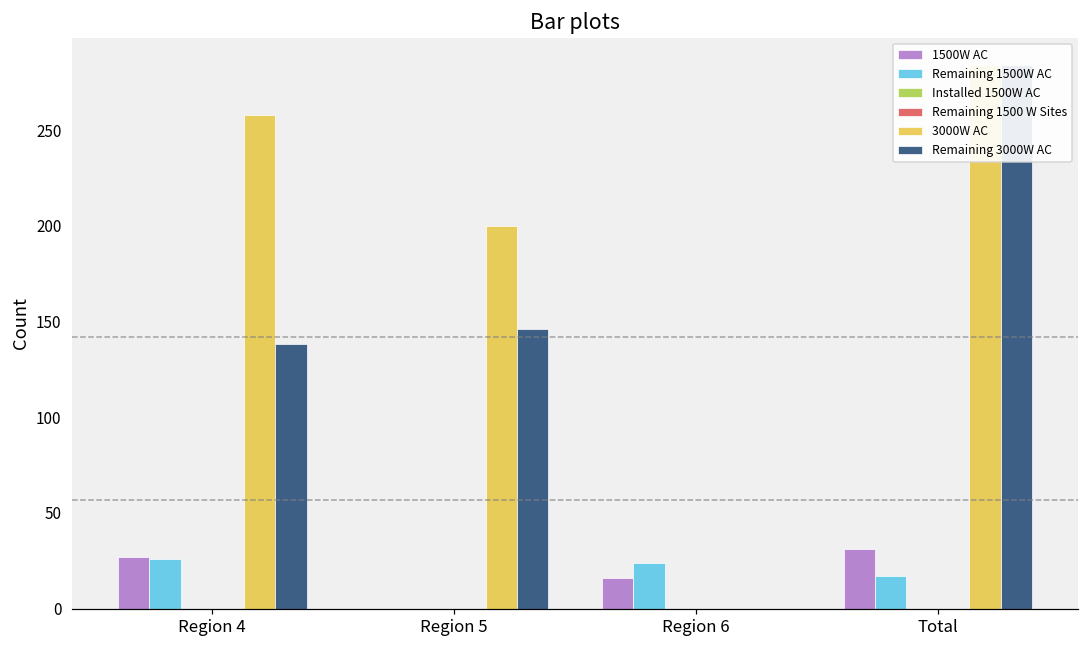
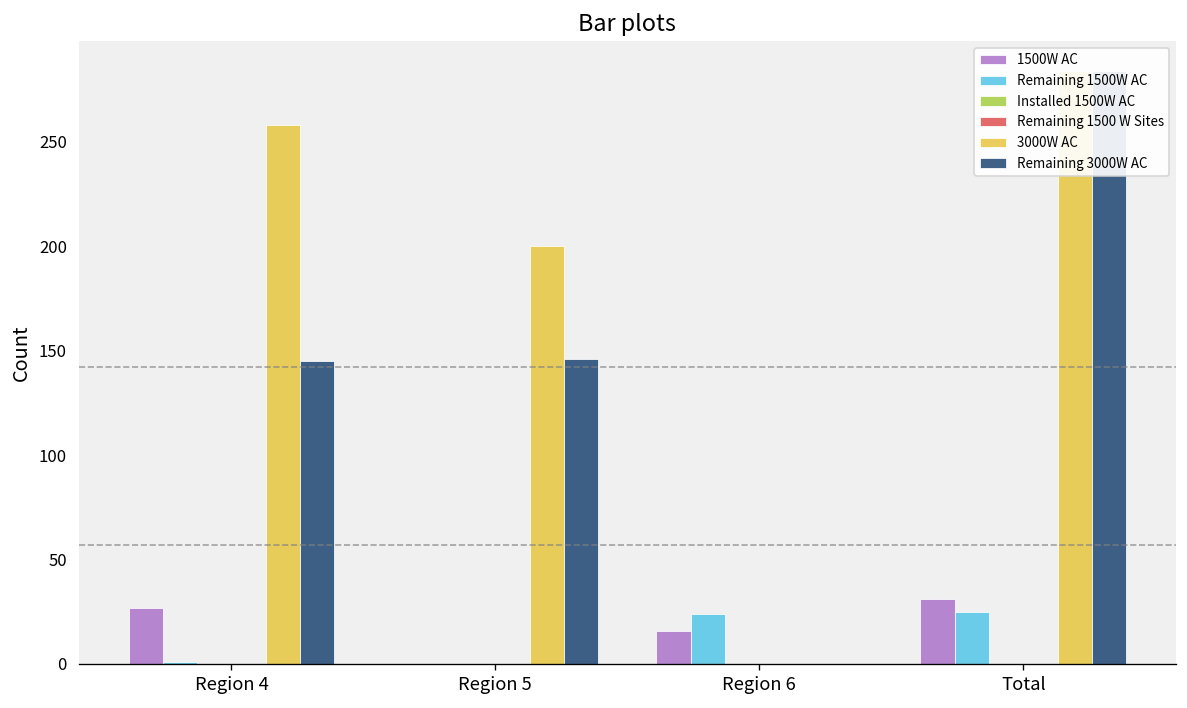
  {
    "1500W AC": {
      "Region 4": 27,
      "Region 5": 0,
      "Region 6": 16,
      "Total": 31
    },
    "Remaining 1500W AC": {
-     "Region 4": 26,
+     "Region 4": 1,
      "Region 5": 0,
      "Region 6": 24,
-     "Total": 17
+     "Total": 25
    },
    "Installed 1500W AC": {
      "Region 4": 0,
      "Region 5": 0,
      "Region 6": 0,
      "Total": 0
    },
    "Remaining 1500 W Sites": {
      "Region 4": 0,
      "Region 5": 0,
      "Region 6": 0,
      "Total": 0
    },
    "3000W AC": {
      "Region 4": 258,
      "Region 5": 200,
      "Region 6": 0
    },
    "Remaining 3000W AC": {
-     "Region 4": 138,
+     "Region 4": 145,
      "Region 5": 146,
      "Region 6": 0
    }
  }
